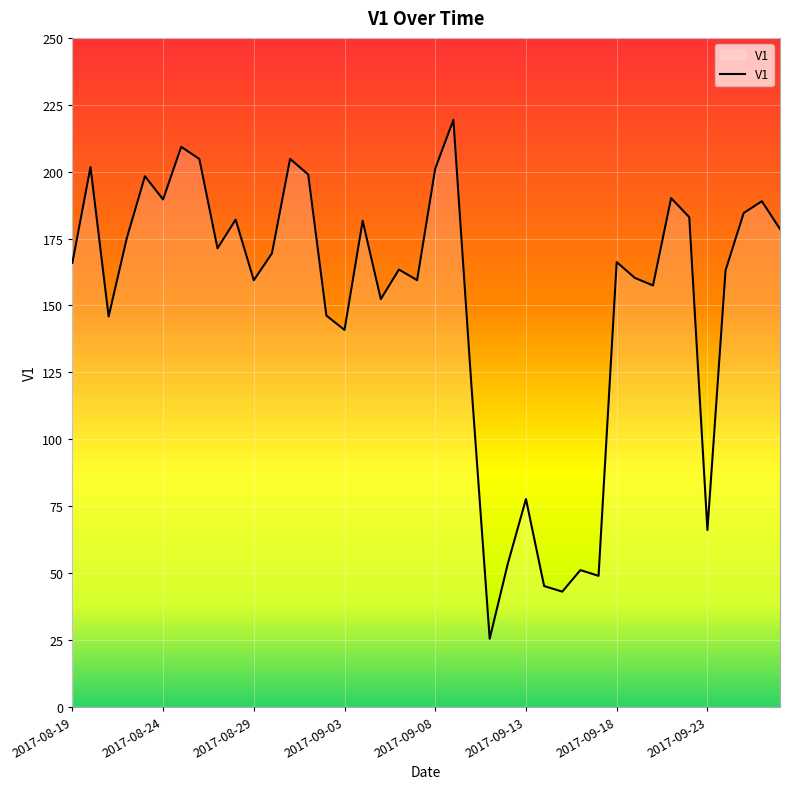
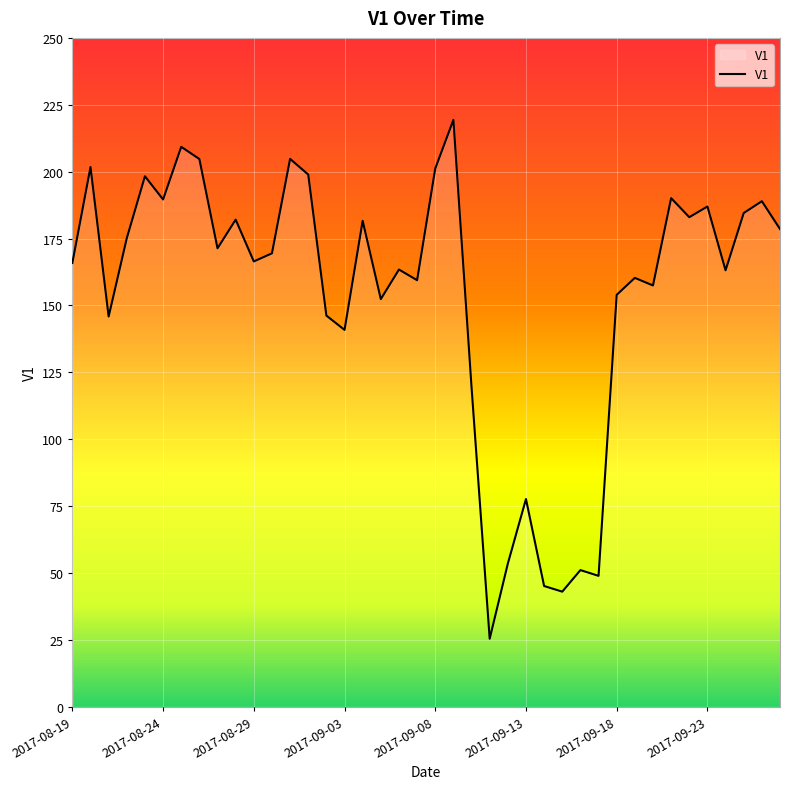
  {
    "2017-08-19": 166,
    "2017-08-24": 190,
-   "2017-08-29": 159,
+   "2017-08-29": 166,
    "2017-09-03": 141,
    "2017-09-08": 201,
    "2017-09-13": 78,
-   "2017-09-18": 166,
-   "2017-09-23": 66
+   "2017-09-18": 154,
+   "2017-09-23": 187
  }
